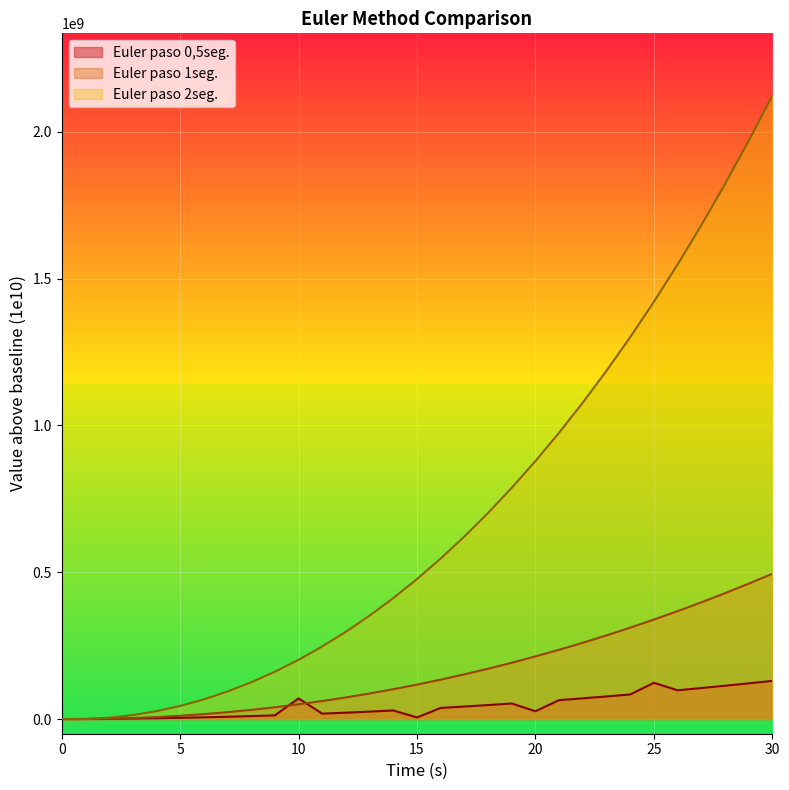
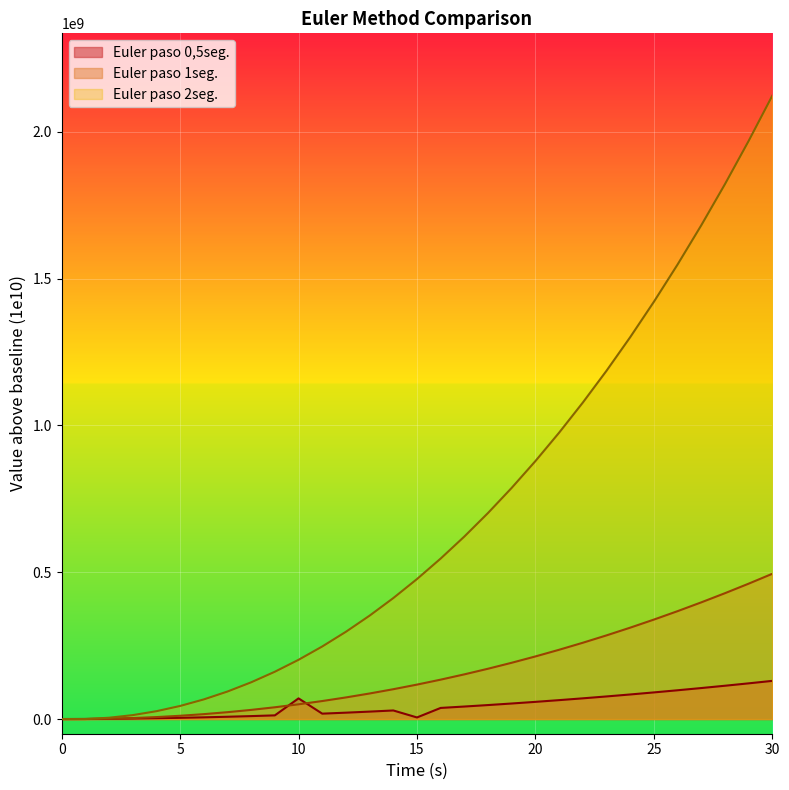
  {
    "Euler paso 0,5seg.": {
      "10": 70000000,
      "15": 10000000,
-     "20": 30000000,
-     "25": 120000000,
+     "20": 60000000,
+     "25": 90000000,
      "30": 130000000
    }
  }
